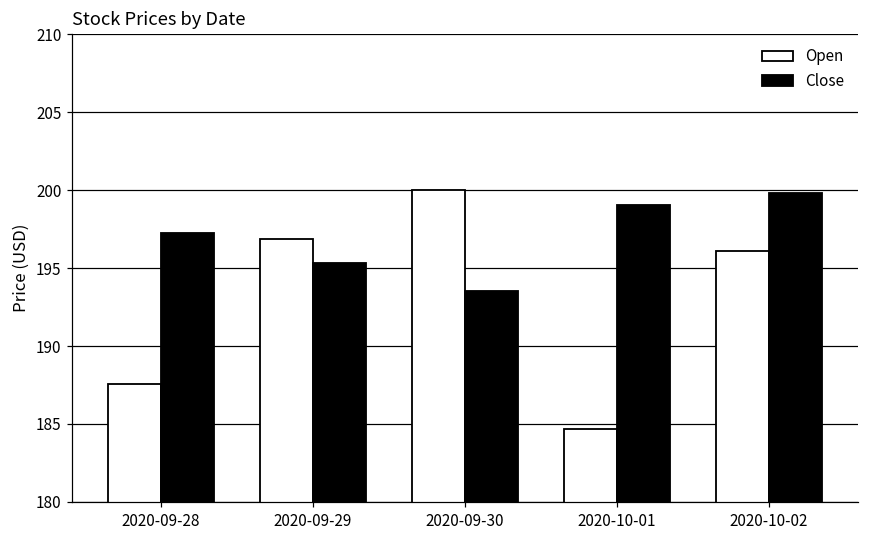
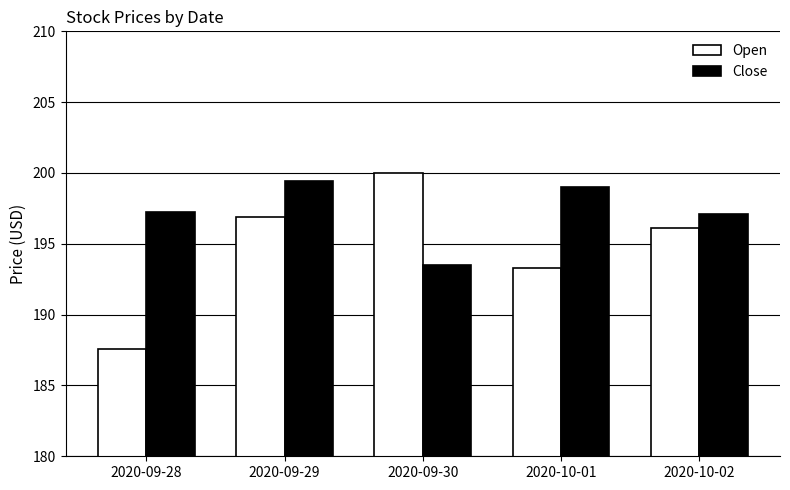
  {
    "Open": {
      "2020-09-28": 187.6,
      "2020-09-29": 196.9,
      "2020-09-30": 200.0,
-     "2020-10-01": 184.7,
+     "2020-10-01": 193.3,
      "2020-10-02": 196.1
    },
    "Close": {
      "2020-09-28": 197.2,
-     "2020-09-29": 195.3,
+     "2020-09-29": 199.4,
      "2020-09-30": 193.5,
      "2020-10-01": 199.0,
-     "2020-10-02": 199.8
+     "2020-10-02": 197.1
    }
  }
